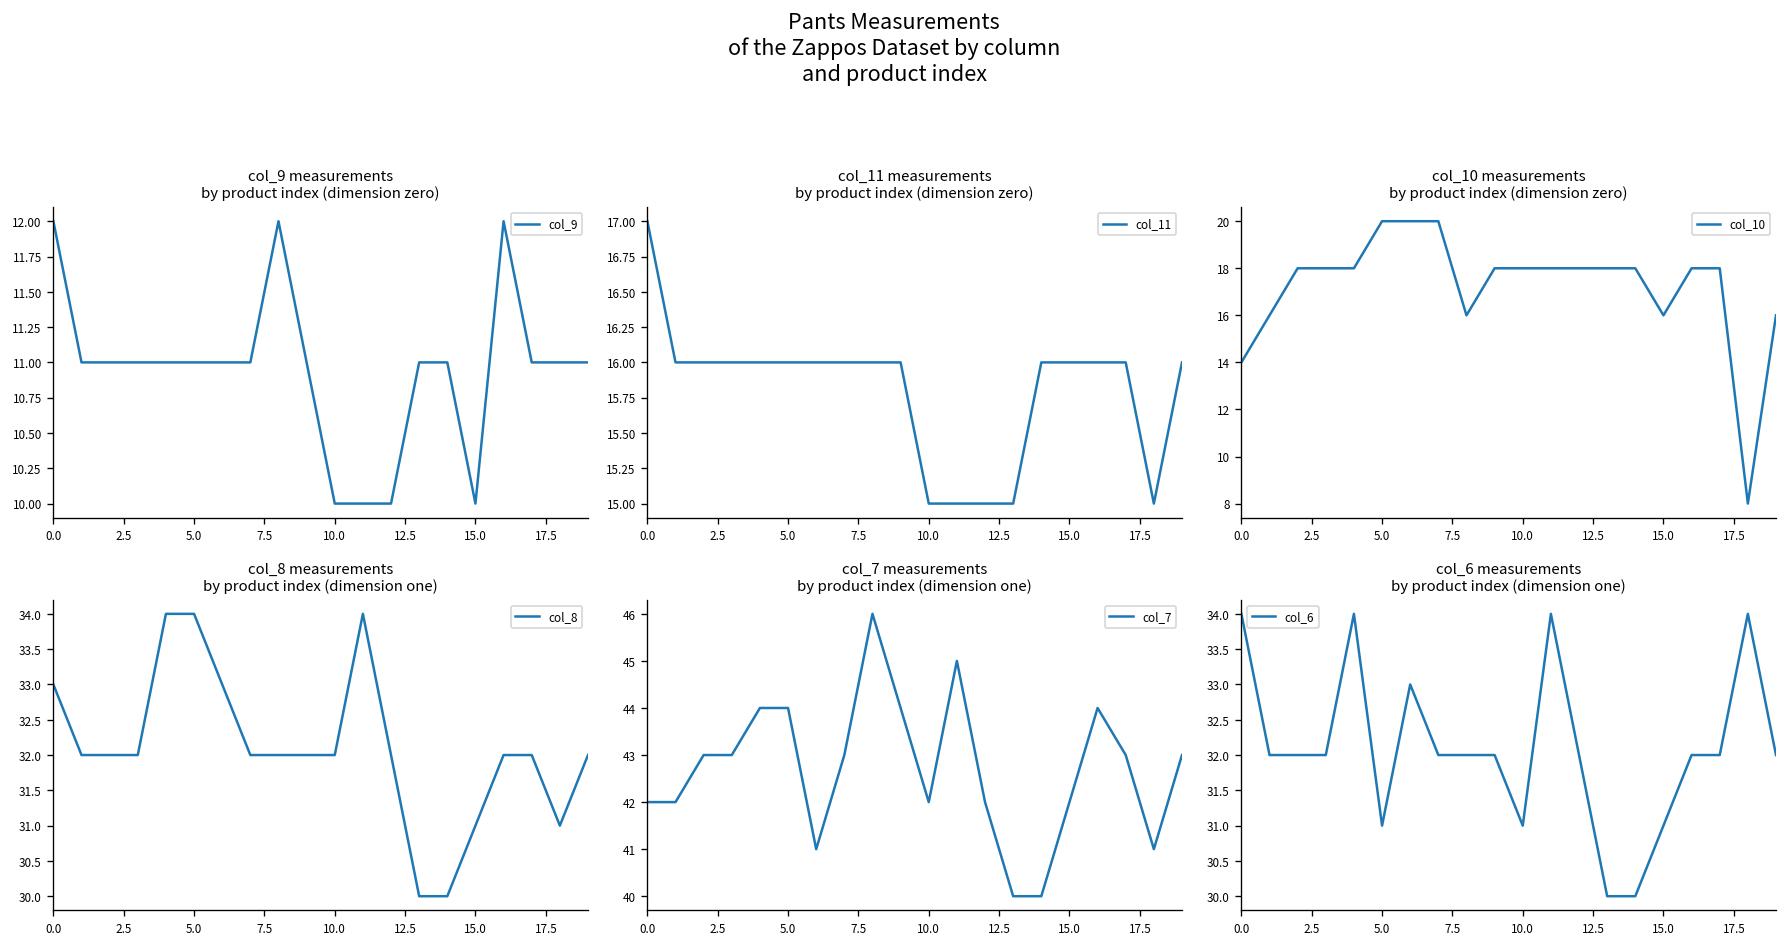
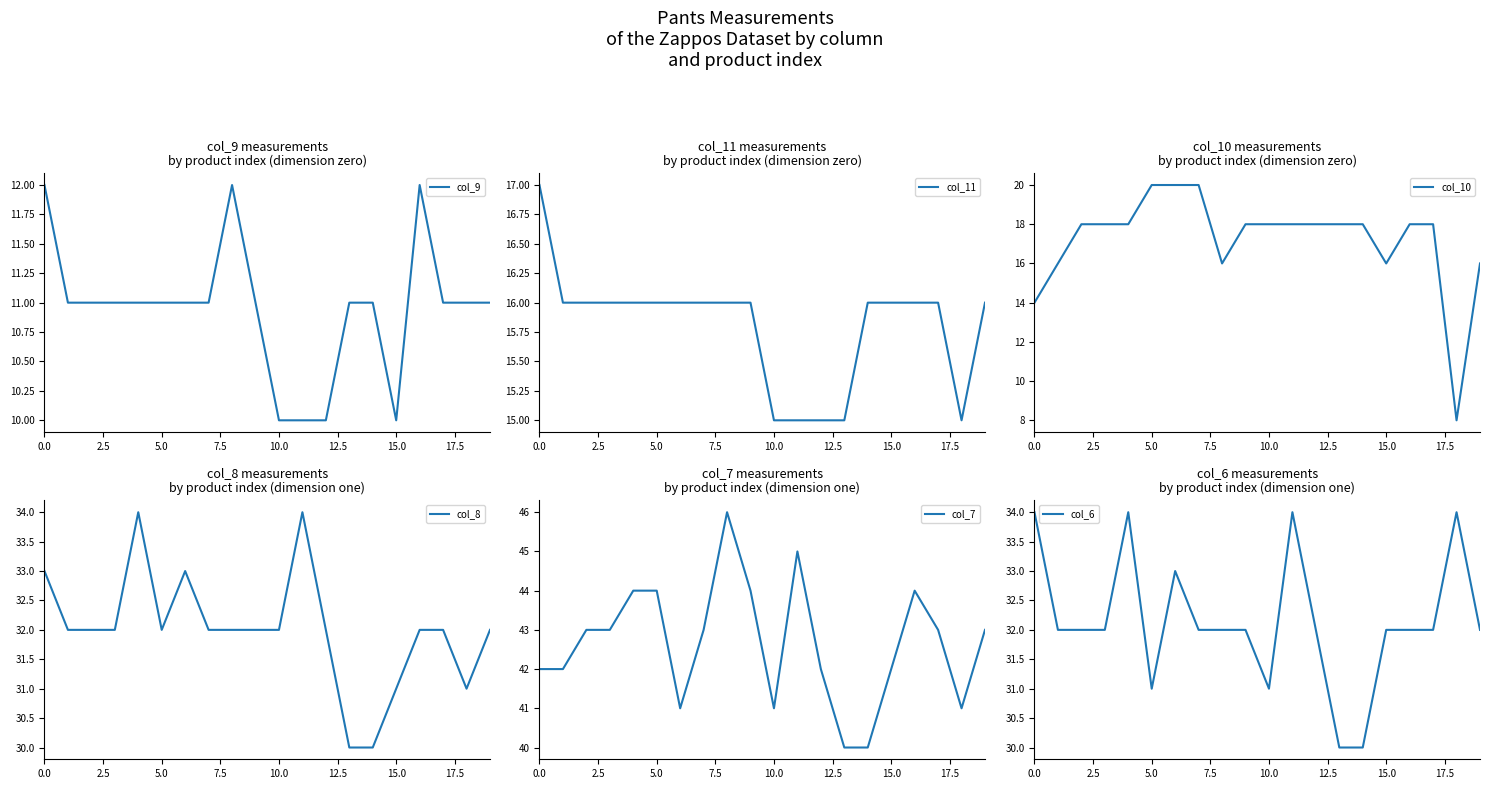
  {
    "col_9 measurements by product index (dimension zero)": {
      "0.0": 12.00,
      "5.0": 11.00,
      "10.0": 10.00,
      "15.0": 10.00
    },
    "col_11 measurements by product index (dimension zero)": {
      "0.0": 17.00,
      "5.0": 16.00,
      "10.0": 15.00,
      "15.0": 16.00
    },
    "col_10 measurements by product index (dimension zero)": {
      "0.0": 14.0,
      "5.0": 20.0,
      "10.0": 18.0,
      "15.0": 16.0
    },
    "col_8 measurements by product index (dimension one)": {
      "0.0": 33,
-     "5.0": 34,
+     "5.0": 32,
      "10.0": 32,
      "15.0": 31
    },
    "col_7 measurements by product index (dimension one)": {
      "0.0": 42,
      "5.0": 44,
-     "10.0": 42,
+     "10.0": 41,
      "15.0": 42
    },
    "col_6 measurements by product index (dimension one)": {
      "0.0": 34,
      "5.0": 31,
      "10.0": 31,
-     "15.0": 31
+     "15.0": 32
    }
  }
